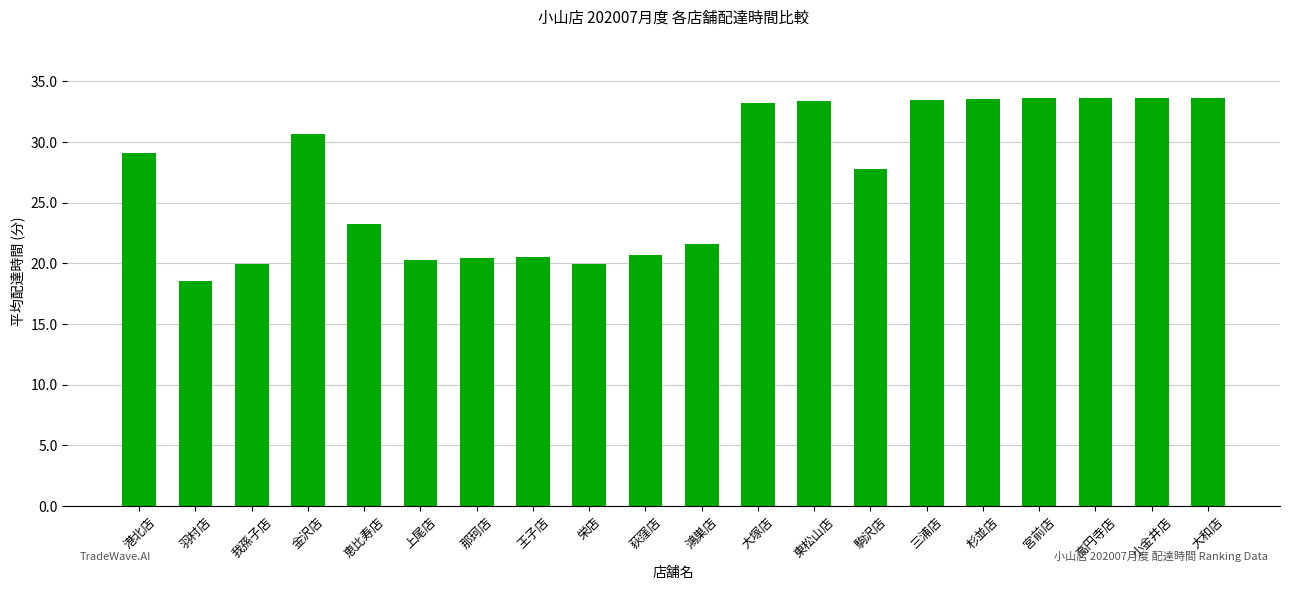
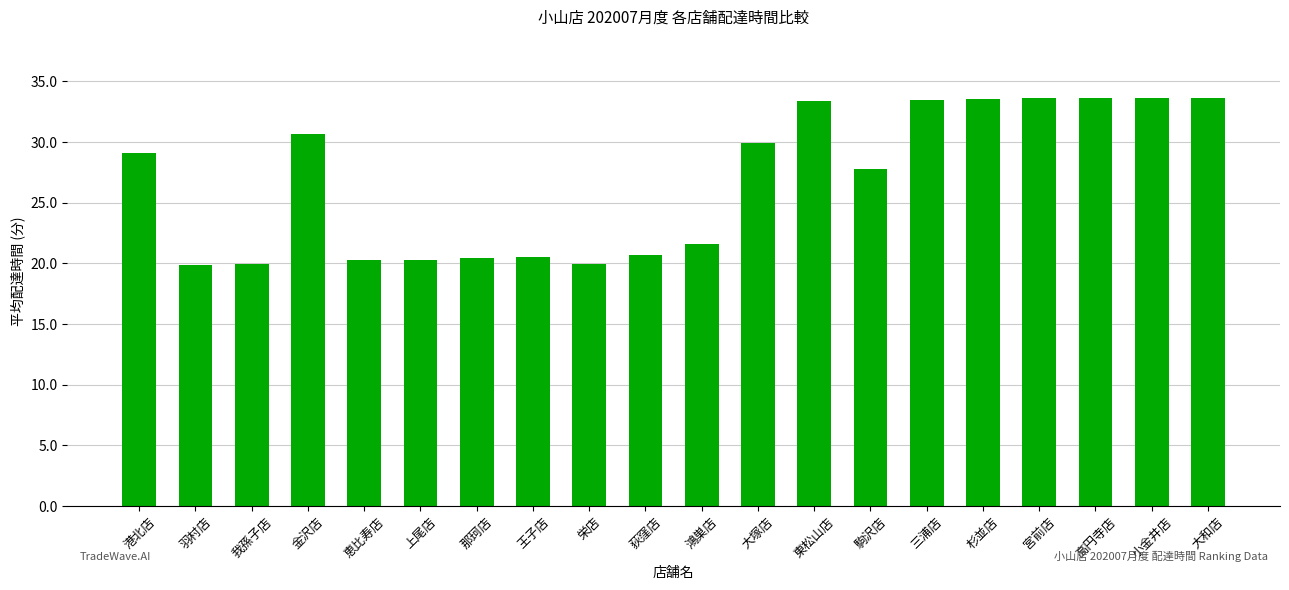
  {
    "港北店": 29.1,
-   "羽村店": 18.6,
+   "羽村店": 19.9,
    "我孫子店": 20.0,
    "金沢店": 30.7,
-   "恵比寿店": 23.2,
+   "恵比寿店": 20.3,
    "上尾店": 20.3,
    "那珂店": 20.4,
    "王子店": 20.5,
    "栄店": 19.9,
    "荻窪店": 20.7,
    "鴻巣店": 21.6,
-   "大塚店": 33.2,
+   "大塚店": 29.9,
    "東松山店": 33.4,
    "駒沢店": 27.8,
    "三浦店": 33.5,
    "杉並店": 33.6,
    "宮前店": 33.6,
    "高円寺店": 33.6,
    "小金井店": 33.6,
    "大和店": 33.6
  }
